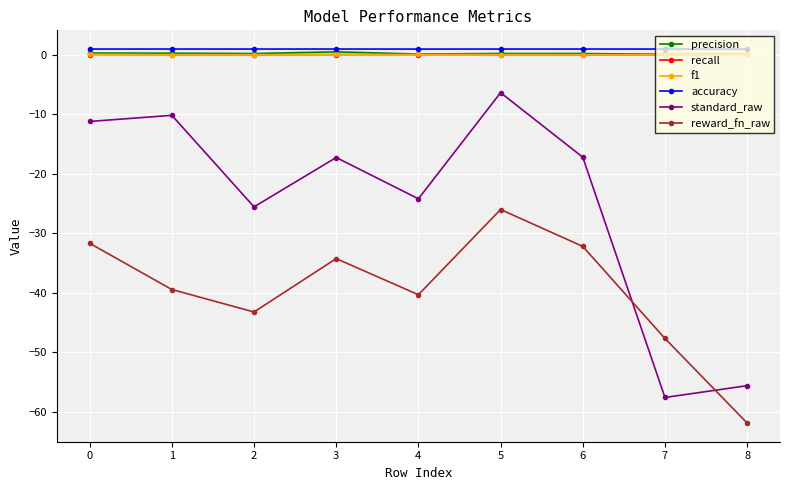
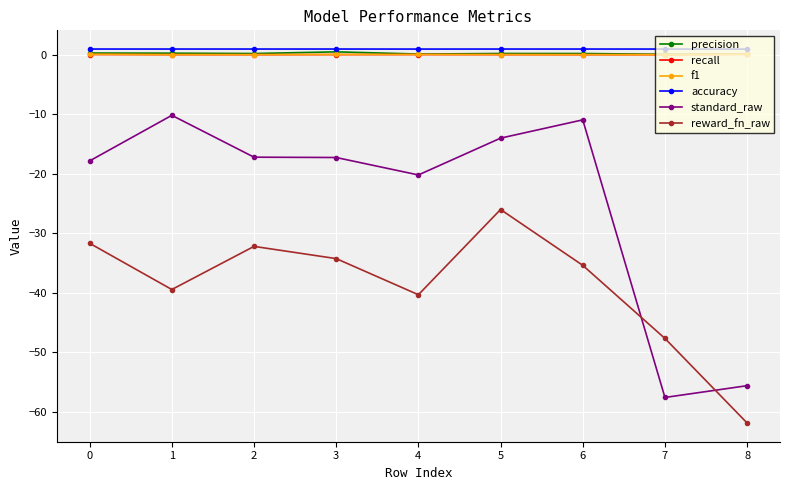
  {
    "precision": {
      "3": 0
    },
    "accuracy": {
      "0": 1,
      "1": 1,
      "2": 1,
      "3": 1,
      "4": 1,
      "5": 1,
      "6": 1
    },
    "standard_raw": {
-     "0": -11,
+     "0": -18,
      "1": -10,
-     "2": -26,
+     "2": -17,
      "3": -17,
-     "4": -24,
-     "5": -6,
-     "6": -17,
+     "4": -20,
+     "5": -14,
+     "6": -11,
      "7": -58,
      "8": -56
    },
    "reward_fn_raw": {
      "0": -32,
      "1": -39,
-     "2": -43,
+     "2": -32,
      "3": -34,
      "4": -40,
      "5": -26,
-     "6": -32,
+     "6": -35,
      "7": -48,
      "8": -62
    }
  }
